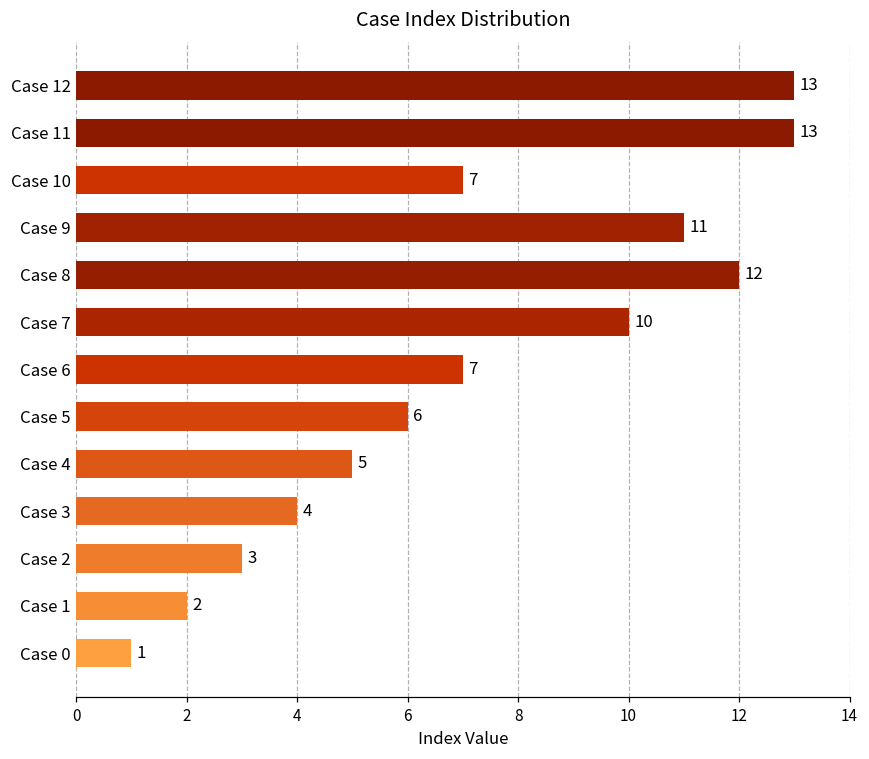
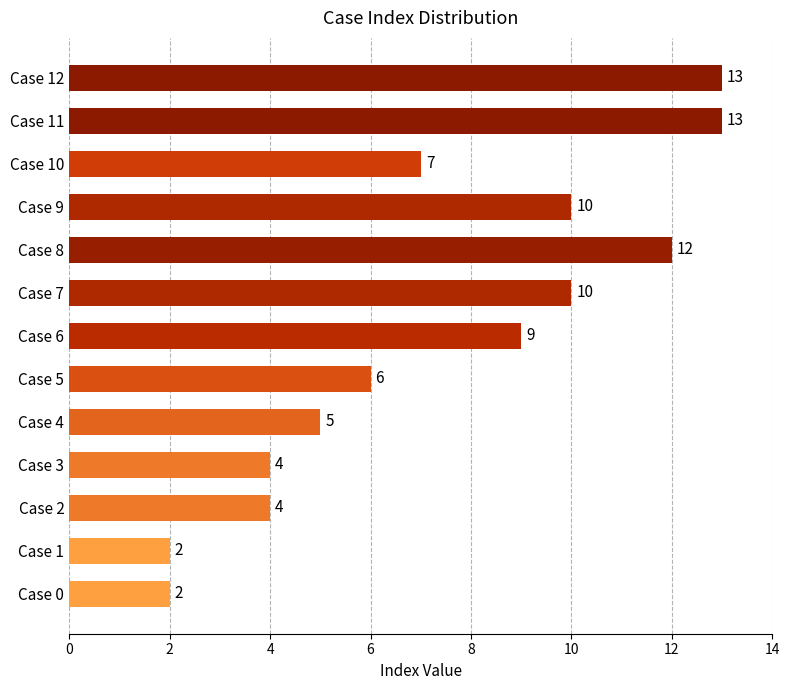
  {
    "Case 12": 13,
    "Case 11": 13,
    "Case 10": 7,
-   "Case 9": 11,
+   "Case 9": 10,
    "Case 8": 12,
    "Case 7": 10,
-   "Case 6": 7,
+   "Case 6": 9,
    "Case 5": 6,
    "Case 4": 5,
    "Case 3": 4,
-   "Case 2": 3,
+   "Case 2": 4,
    "Case 1": 2,
-   "Case 0": 1
+   "Case 0": 2
  }
